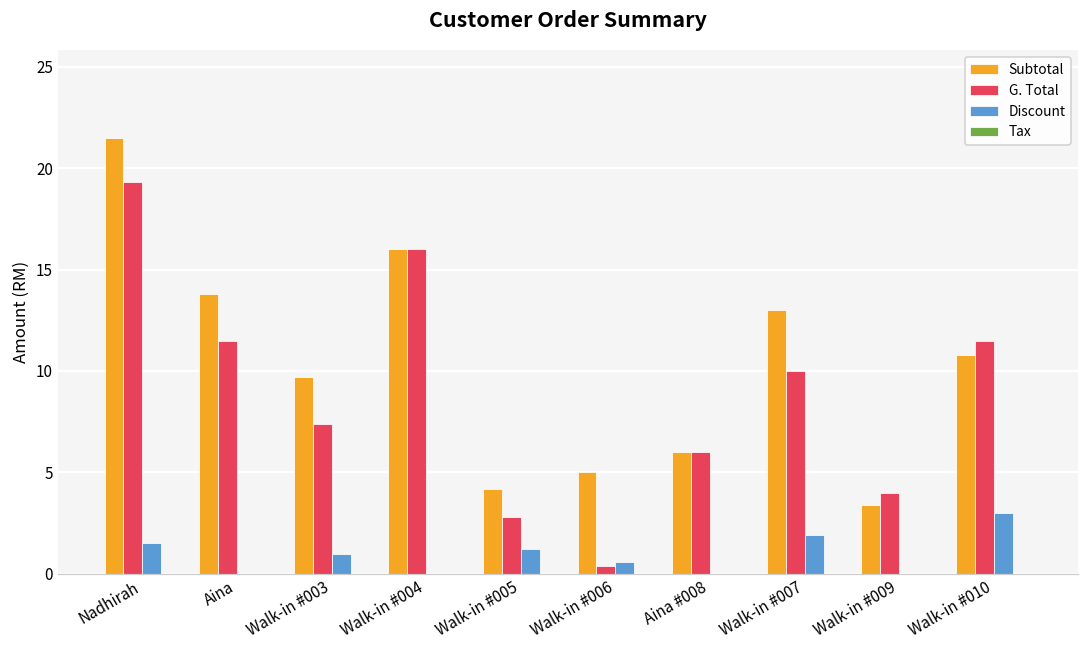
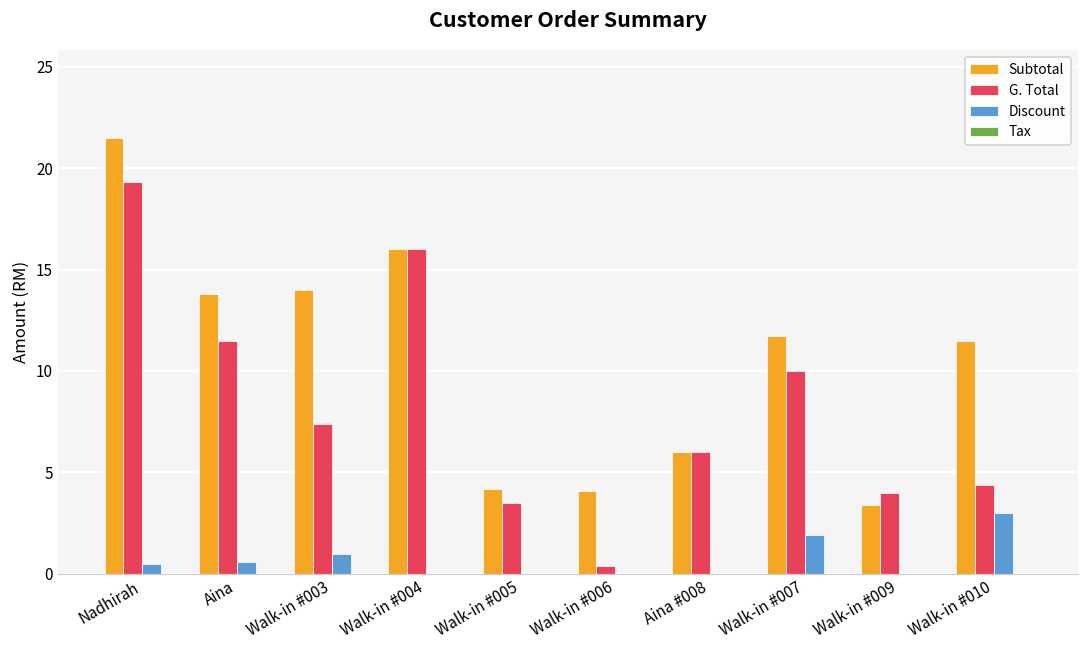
  {
    "Subtotal": {
      "Nadhirah": 21.5,
      "Aina": 13.8,
-     "Walk-in #003": 9.7,
+     "Walk-in #003": 14.0,
      "Walk-in #004": 16.0,
      "Walk-in #005": 4.2,
-     "Walk-in #006": 5.0,
+     "Walk-in #006": 4.1,
      "Aina #008": 6.0,
-     "Walk-in #007": 13.0,
+     "Walk-in #007": 11.7,
      "Walk-in #009": 3.4,
-     "Walk-in #010": 10.8
+     "Walk-in #010": 11.5
    },
    "G. Total": {
      "Nadhirah": 19.3,
      "Aina": 11.5,
      "Walk-in #003": 7.4,
      "Walk-in #004": 16.0,
-     "Walk-in #005": 2.8,
+     "Walk-in #005": 3.5,
      "Walk-in #006": 0.4,
      "Aina #008": 6.0,
      "Walk-in #007": 10.0,
      "Walk-in #009": 4.0,
-     "Walk-in #010": 11.5
+     "Walk-in #010": 4.4
    },
    "Discount": {
-     "Nadhirah": 1.5,
-     "Aina": 0.0,
+     "Nadhirah": 0.5,
+     "Aina": 0.6,
      "Walk-in #003": 1.0,
      "Walk-in #004": 0.0,
-     "Walk-in #005": 1.2,
-     "Walk-in #006": 0.6,
+     "Walk-in #005": 0.0,
+     "Walk-in #006": 0.0,
      "Aina #008": 0.0,
      "Walk-in #007": 1.9,
      "Walk-in #009": 0.0,
      "Walk-in #010": 3.0
    },
    "Tax": {
      "Nadhirah": 0.0,
      "Aina": 0.0,
      "Walk-in #003": 0.0,
      "Walk-in #004": 0.0,
      "Walk-in #005": 0.0,
      "Walk-in #006": 0.0,
      "Aina #008": 0.0,
      "Walk-in #007": 0.0,
      "Walk-in #009": 0.0,
      "Walk-in #010": 0.0
    }
  }
